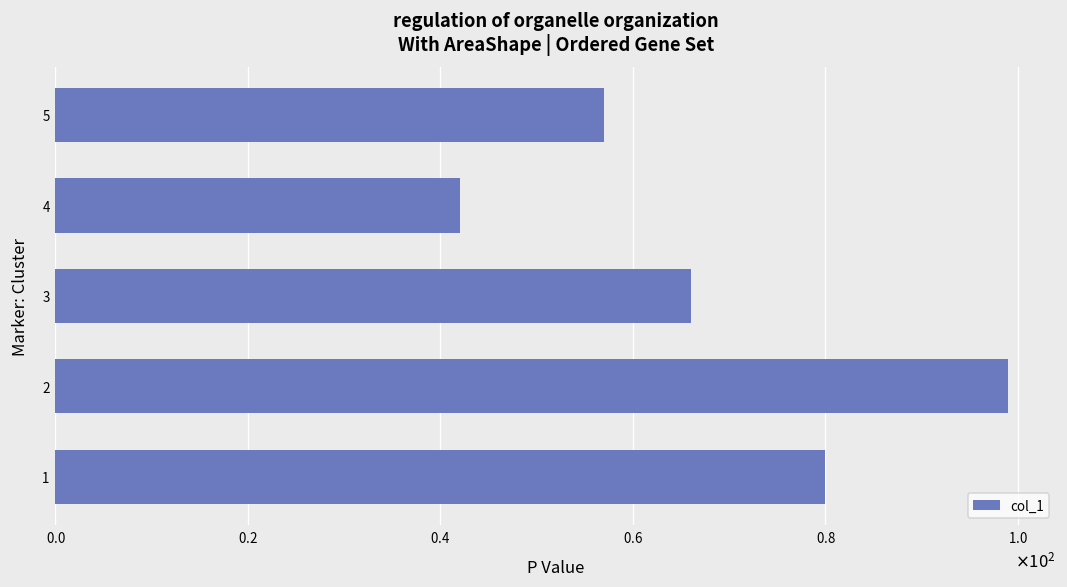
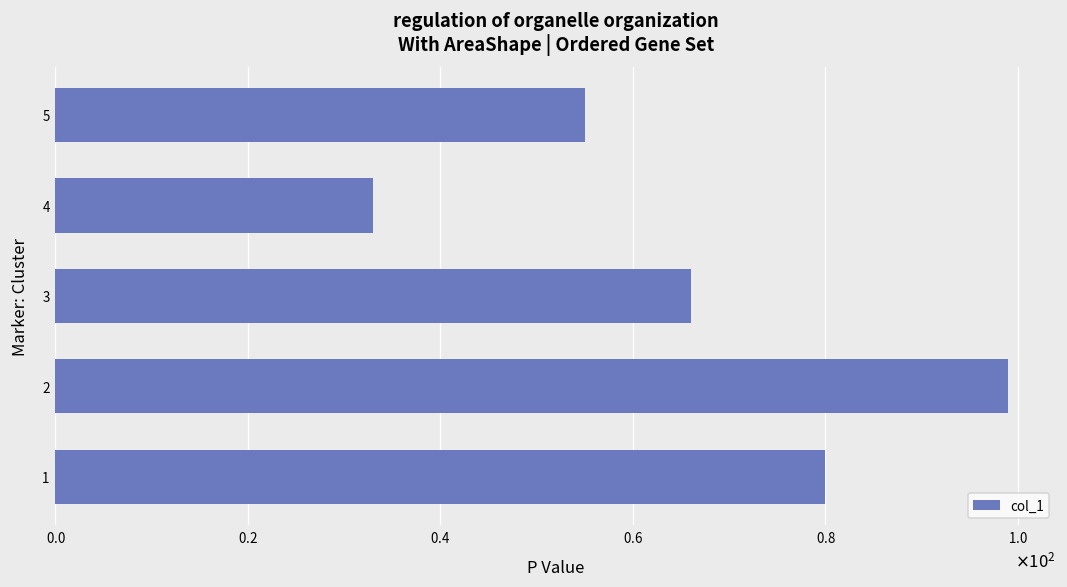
  {
-   "5": 57,
-   "4": 42,
+   "5": 55,
+   "4": 33,
    "3": 66,
    "2": 99,
    "1": 80
  }
